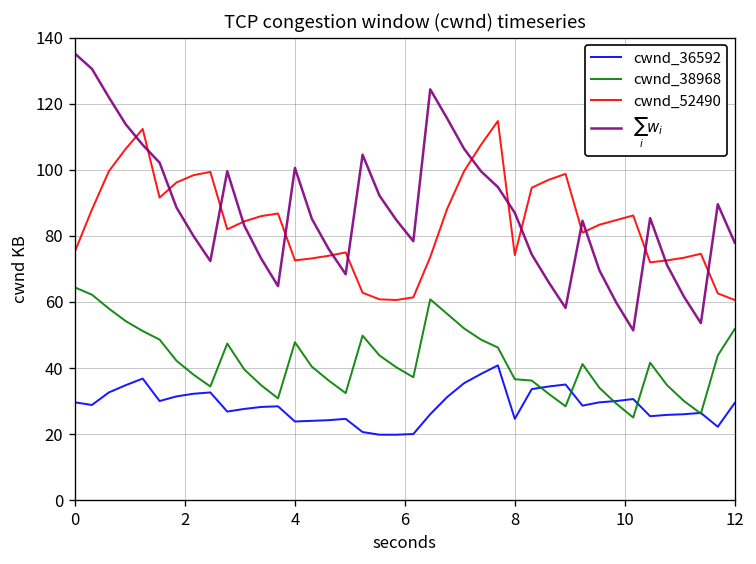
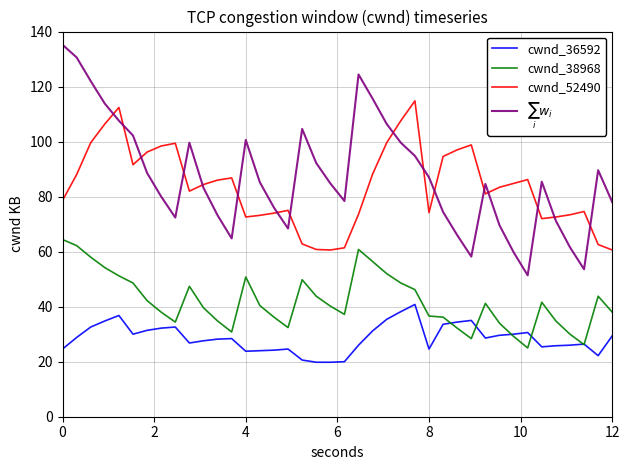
  {
    "cwnd_36592": {
-     "0": 30,
+     "0": 25,
      "4": 24,
      "8": 25,
      "12": 29
    },
    "cwnd_38968": {
      "0": 64,
-     "4": 48,
+     "4": 51,
      "8": 37,
-     "12": 52
+     "12": 38
    },
    "cwnd_52490": {
-     "0": 75,
+     "0": 79,
      "4": 73,
      "8": 74,
      "12": 61
    }
  }
